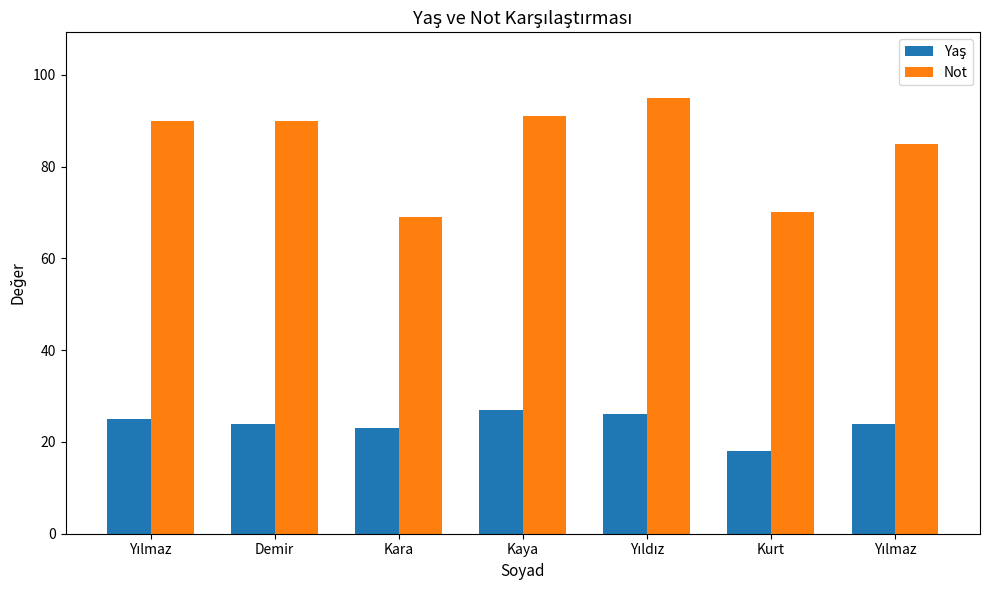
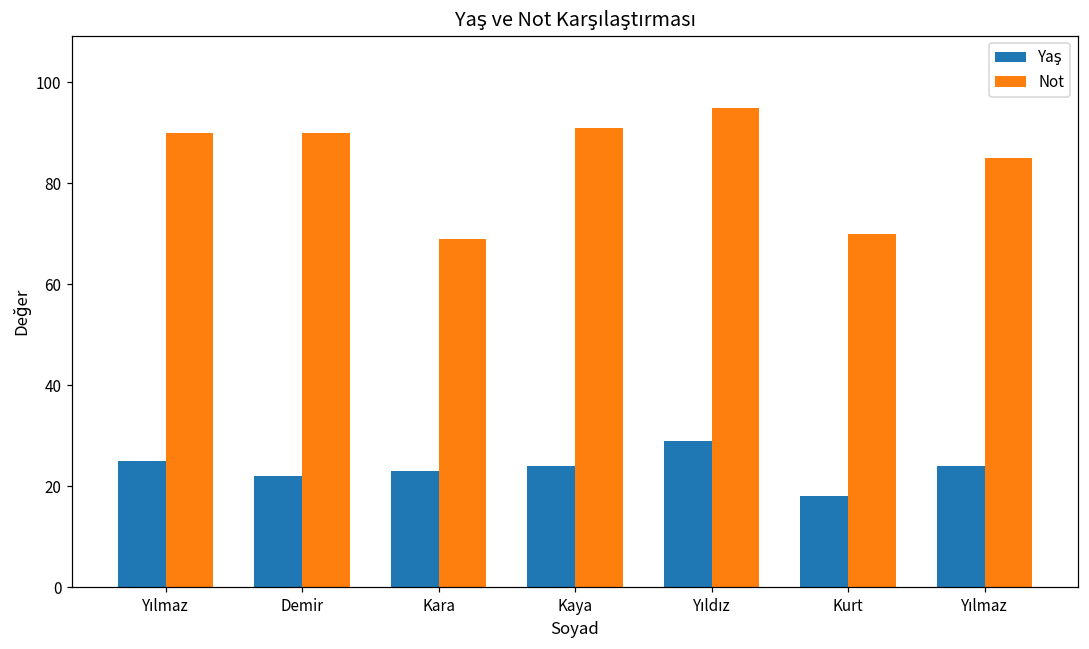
  {
    "Yaş": {
-     "Demir": 24,
+     "Demir": 22,
      "Kara": 23,
-     "Kaya": 27,
-     "Yıldız": 26,
+     "Kaya": 24,
+     "Yıldız": 29,
      "Kurt": 18
    },
    "Not": {
      "Demir": 90,
      "Kara": 69,
      "Kaya": 91,
      "Yıldız": 95,
      "Kurt": 70
    }
  }
